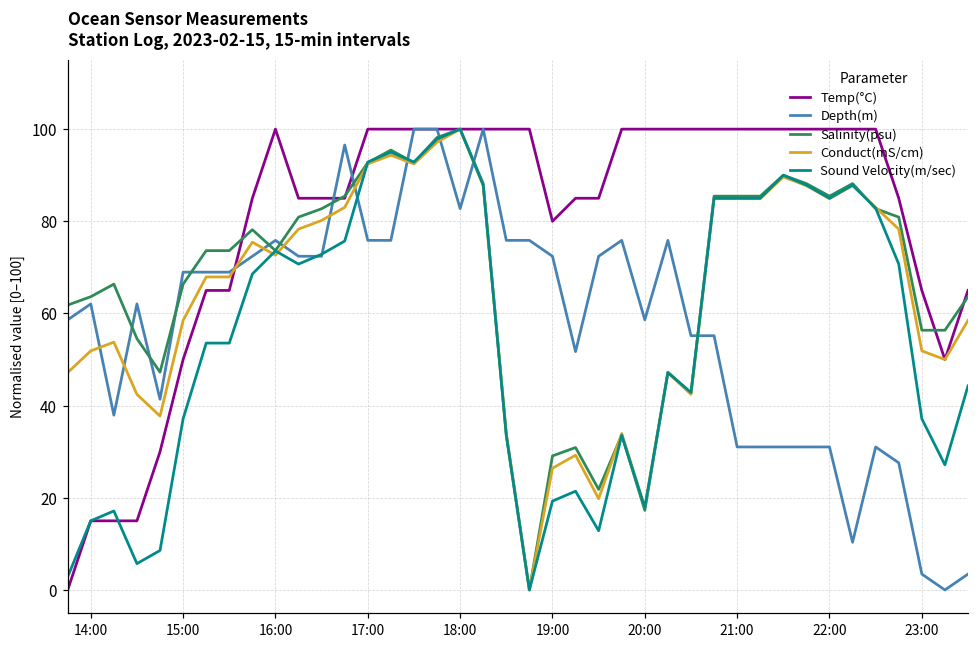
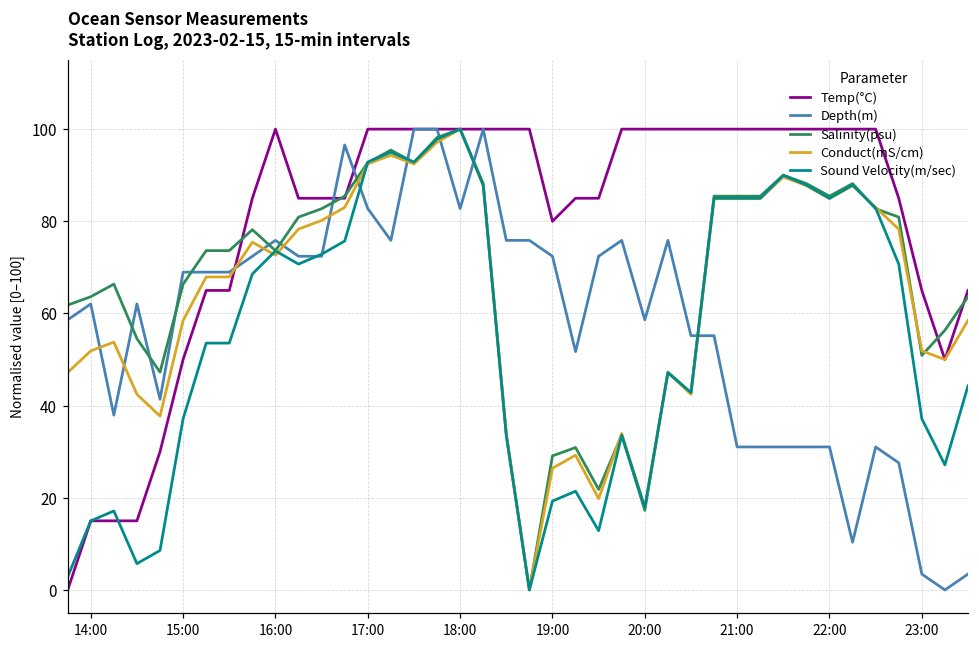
  {
    "Temp(°C)": {
      "15:00": 50,
      "16:00": 100,
      "17:00": 100,
      "19:00": 80,
      "20:00": 100,
      "21:00": 100,
      "22:00": 100,
      "23:00": 65
    },
    "Depth(m)": {
      "14:00": 62,
      "15:00": 69,
      "16:00": 76,
-     "17:00": 76,
+     "17:00": 83,
      "18:00": 83,
      "19:00": 72,
      "20:00": 59,
      "21:00": 31,
      "22:00": 31,
      "23:00": 3
    },
    "Salinity(psu)": {
      "14:00": 64,
      "15:00": 66,
      "19:00": 29,
-     "23:00": 56
+     "23:00": 51
    },
    "Conduct(mS/cm)": {
      "14:00": 52,
      "15:00": 58,
      "16:00": 73,
      "19:00": 26,
      "23:00": 52
    },
    "Sound Velocity(m/sec)": {
      "15:00": 37,
      "19:00": 19,
      "23:00": 37
    }
  }
